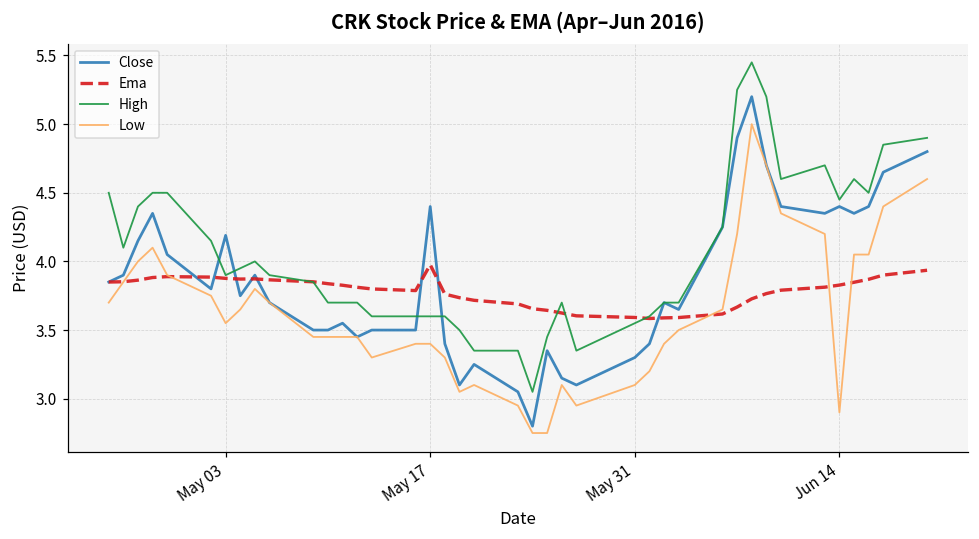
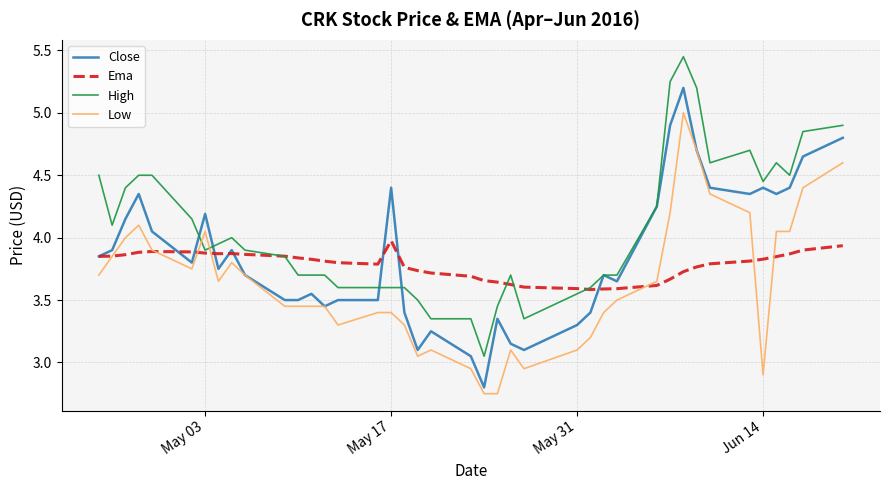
  {
    "Close": {
      "May 03": 4.19,
      "May 17": 4.40,
      "May 31": 3.30,
      "Jun 14": 4.40
    },
    "Ema": {
      "May 03": 3.88,
      "May 17": 3.98,
      "May 31": 3.59,
      "Jun 14": 3.83
    },
    "High": {
      "May 03": 3.90,
      "May 17": 3.60,
      "May 31": 3.55,
      "Jun 14": 4.45
    },
    "Low": {
-     "May 03": 3.55,
+     "May 03": 4.05,
      "May 17": 3.40,
      "May 31": 3.10,
      "Jun 14": 2.90
    }
  }
